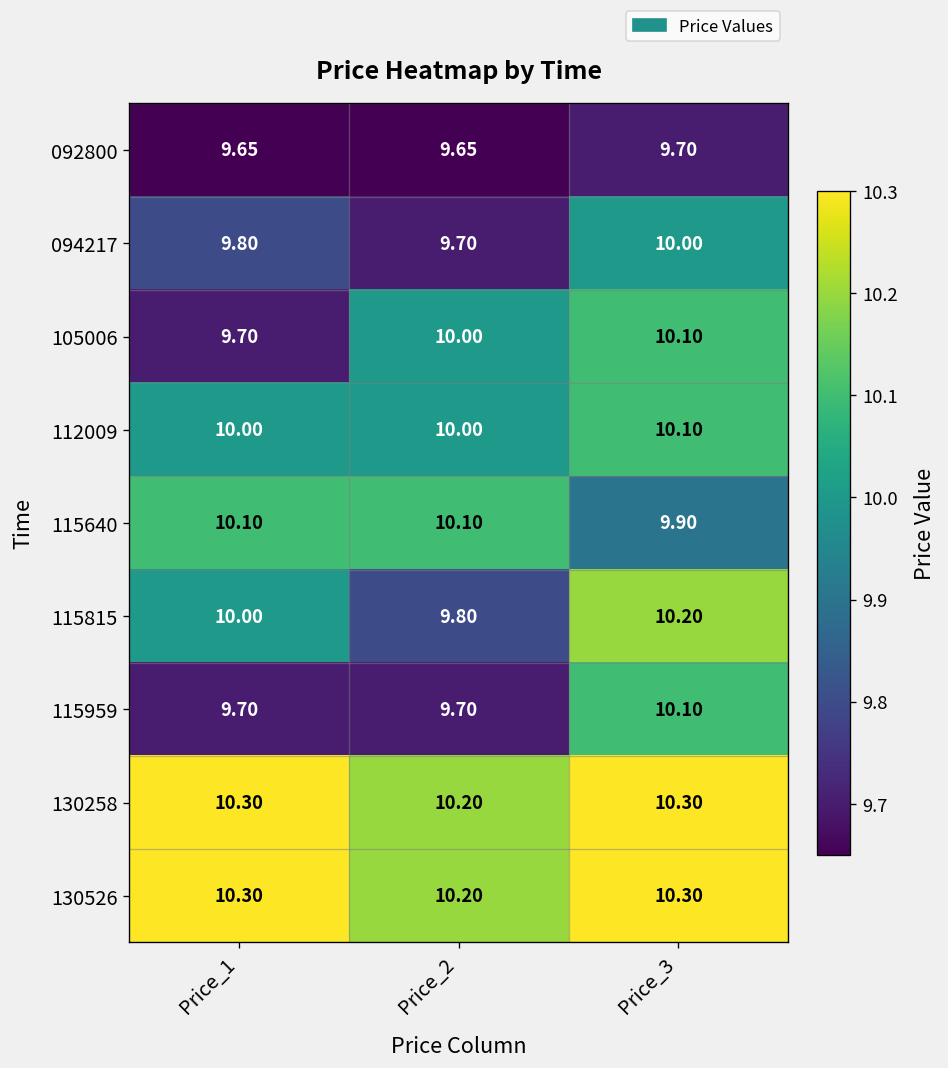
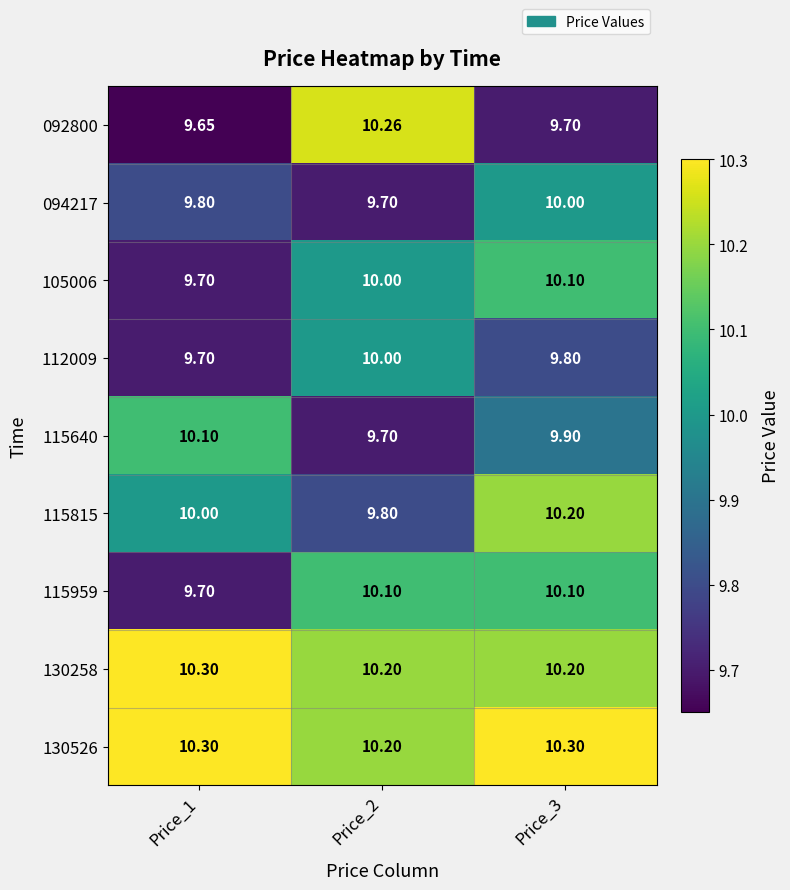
  {
    "092800": {
      "Price_1": 9.65,
-     "Price_2": 9.65,
+     "Price_2": 10.26,
      "Price_3": 9.70
    },
    "094217": {
      "Price_1": 9.80,
      "Price_2": 9.70,
      "Price_3": 10.00
    },
    "105006": {
      "Price_1": 9.70,
      "Price_2": 10.00,
      "Price_3": 10.10
    },
    "112009": {
-     "Price_1": 10.00,
+     "Price_1": 9.70,
      "Price_2": 10.00,
-     "Price_3": 10.10
+     "Price_3": 9.80
    },
    "115640": {
      "Price_1": 10.10,
-     "Price_2": 10.10,
+     "Price_2": 9.70,
      "Price_3": 9.90
    },
    "115815": {
      "Price_1": 10.00,
      "Price_2": 9.80,
      "Price_3": 10.20
    },
    "115959": {
      "Price_1": 9.70,
-     "Price_2": 9.70,
+     "Price_2": 10.10,
      "Price_3": 10.10
    },
    "130258": {
      "Price_1": 10.30,
      "Price_2": 10.20,
-     "Price_3": 10.30
+     "Price_3": 10.20
    },
    "130526": {
      "Price_1": 10.30,
      "Price_2": 10.20,
      "Price_3": 10.30
    }
  }
